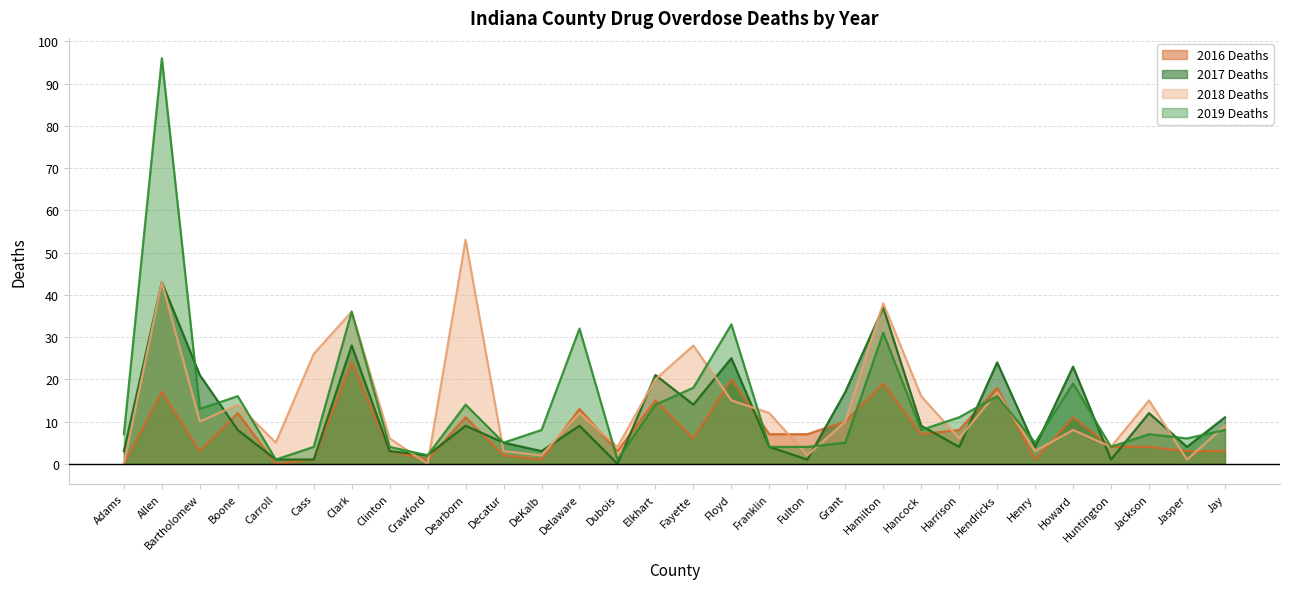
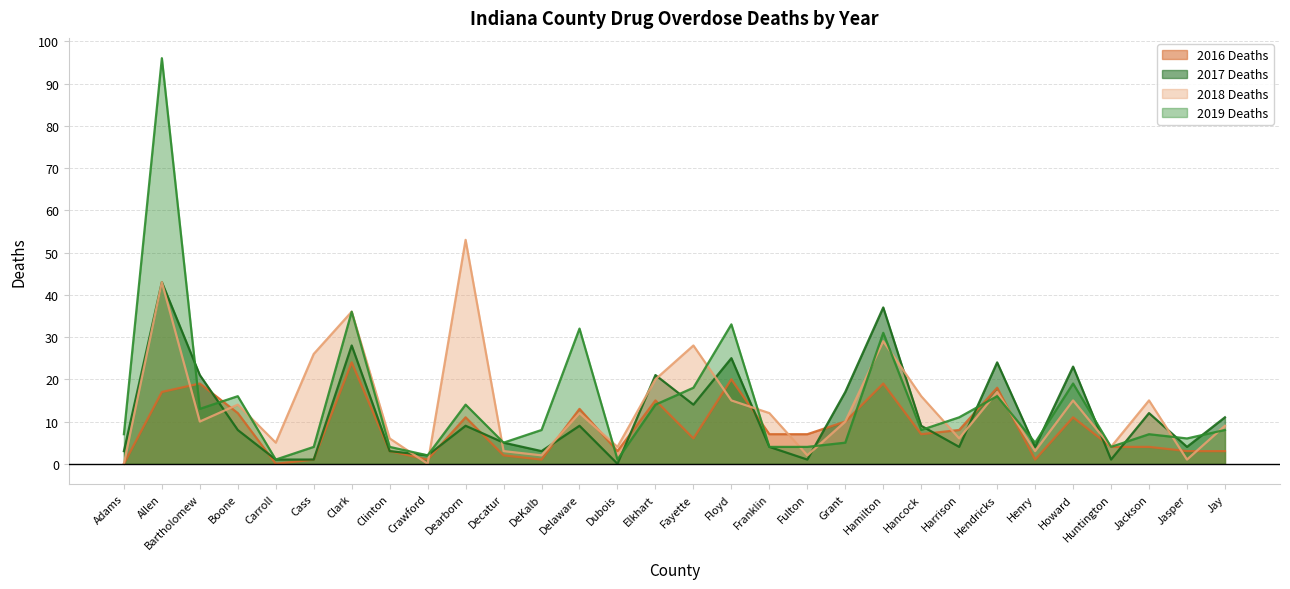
  {
    "2016 Deaths": {
      "Allen": 17,
-     "Bartholomew": 3,
+     "Bartholomew": 19,
      "Boone": 12,
      "Carroll": 0,
      "Clark": 24,
      "Crawford": 1,
      "Dearborn": 11,
      "Decatur": 2,
      "DeKalb": 1,
      "Delaware": 13,
      "Dubois": 3,
      "Elkhart": 15,
      "Fayette": 6,
      "Floyd": 20,
      "Franklin": 7,
      "Fulton": 7,
      "Hamilton": 19,
      "Hancock": 7,
      "Harrison": 8,
      "Hendricks": 18,
      "Henry": 1,
      "Howard": 11,
      "Jackson": 4,
      "Jasper": 3,
      "Jay": 3
    },
    "2018 Deaths": {
      "Bartholomew": 10,
      "Boone": 14,
      "Carroll": 5,
      "Cass": 26,
      "Clinton": 6,
      "Crawford": 0,
      "Dearborn": 53,
      "Decatur": 3,
      "DeKalb": 2,
      "Delaware": 12,
      "Dubois": 4,
      "Elkhart": 20,
      "Fayette": 28,
      "Floyd": 15,
      "Franklin": 12,
      "Fulton": 2,
-     "Hamilton": 38,
+     "Hamilton": 29,
      "Hancock": 16,
      "Harrison": 6,
      "Hendricks": 17,
      "Henry": 3,
-     "Howard": 8,
+     "Howard": 15,
      "Jackson": 15,
      "Jasper": 1,
      "Jay": 9
    }
  }
